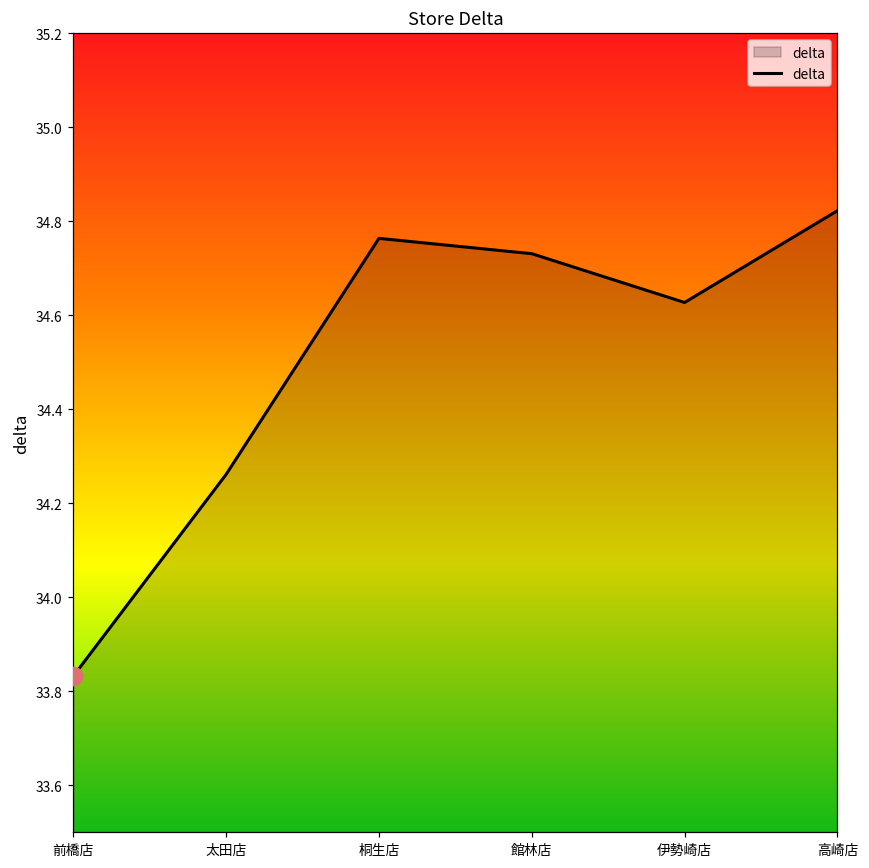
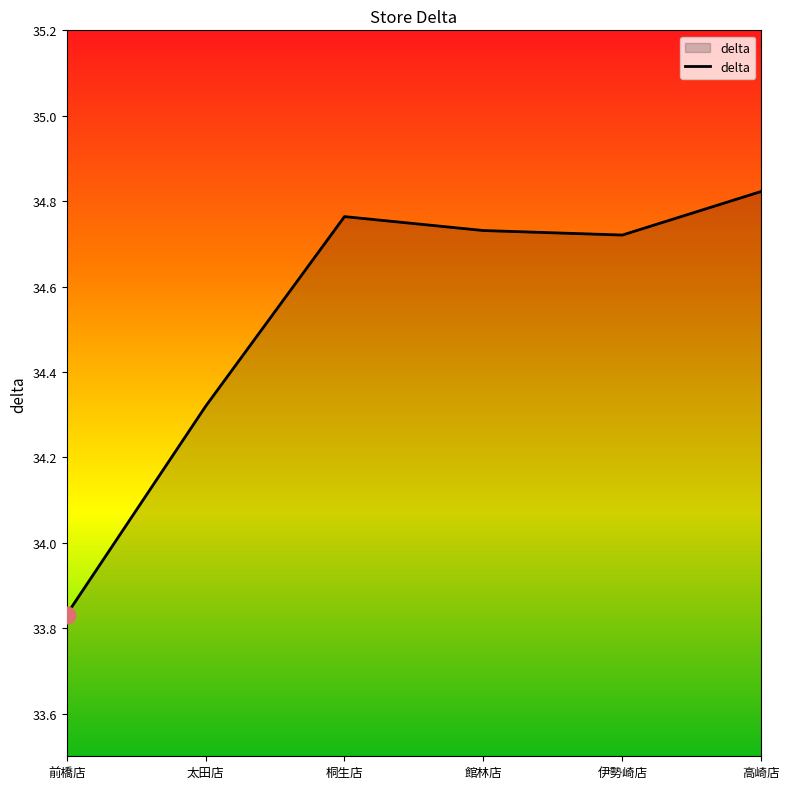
  {
    "delta": {
-     "太田店": 34.26,
+     "太田店": 34.32,
      "桐生店": 34.76,
      "館林店": 34.73,
-     "伊勢崎店": 34.63,
+     "伊勢崎店": 34.72,
      "高崎店": 34.82
    }
  }
